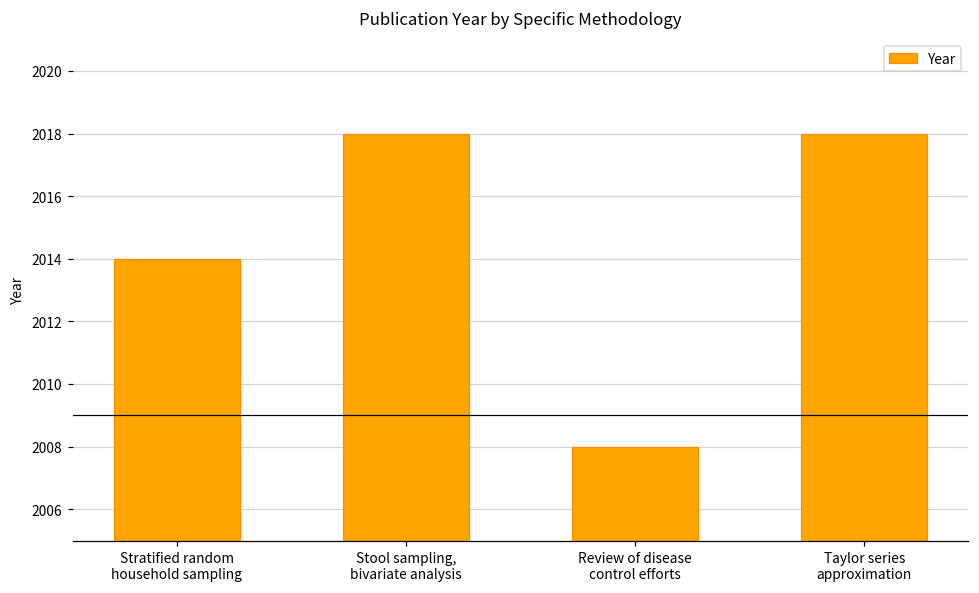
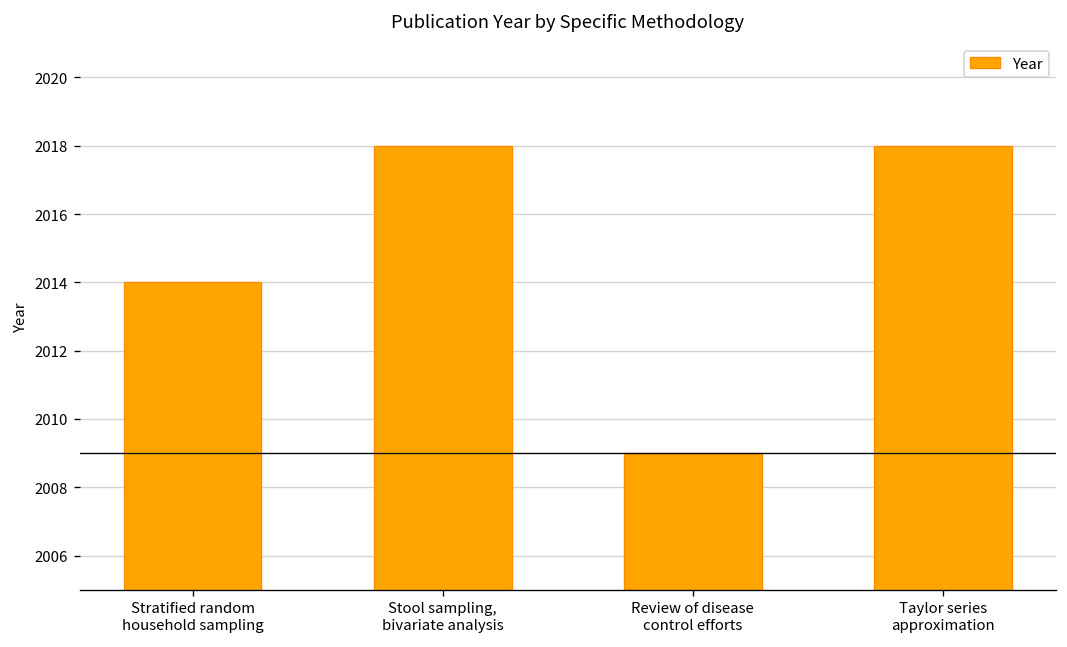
  {
    "Stratified random household sampling": 2014,
    "Stool sampling, bivariate analysis": 2018,
-   "Review of disease control efforts": 2008,
+   "Review of disease control efforts": 2009,
    "Taylor series approximation": 2018
  }
